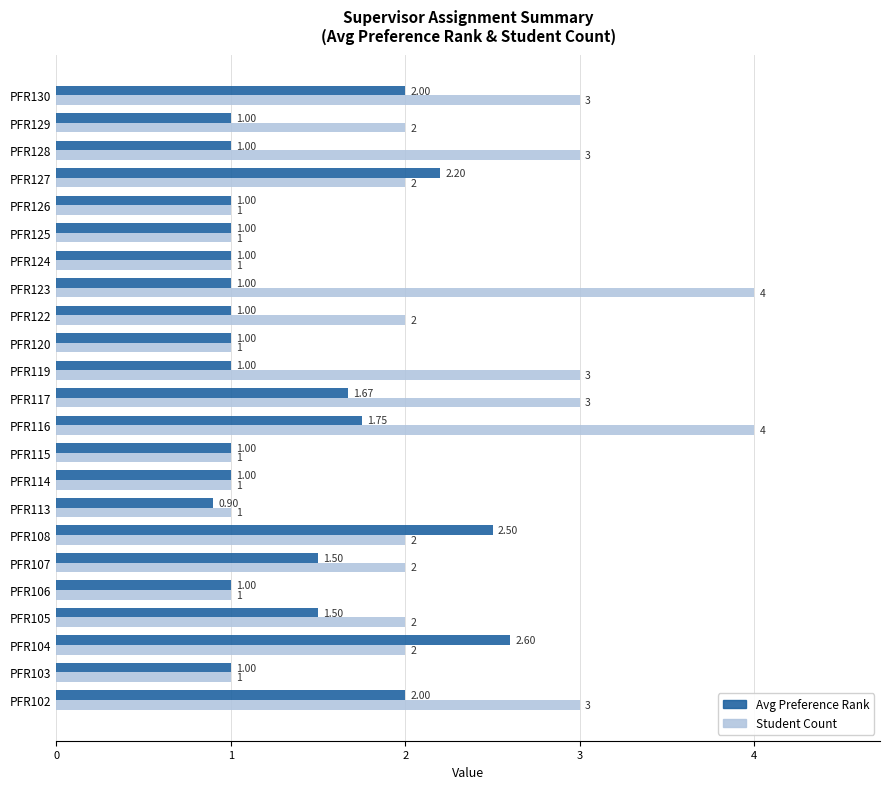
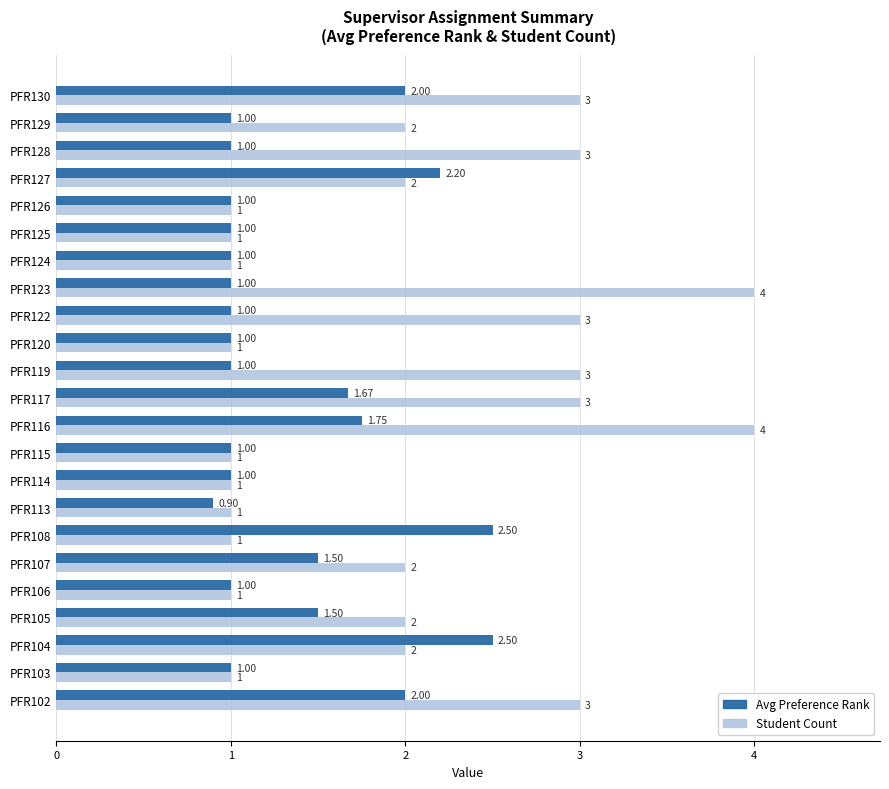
  {
    "Avg Preference Rank": {
      "PFR130": 2.00,
      "PFR129": 1.00,
      "PFR128": 1.00,
      "PFR127": 2.20,
      "PFR126": 1.00,
      "PFR125": 1.00,
      "PFR124": 1.00,
      "PFR123": 1.00,
      "PFR122": 1.00,
      "PFR120": 1.00,
      "PFR119": 1.00,
      "PFR117": 1.67,
      "PFR116": 1.75,
      "PFR115": 1.00,
      "PFR114": 1.00,
      "PFR113": 0.90,
      "PFR108": 2.50,
      "PFR107": 1.50,
      "PFR106": 1.00,
      "PFR105": 1.50,
-     "PFR104": 2.60,
+     "PFR104": 2.50,
      "PFR103": 1.00,
      "PFR102": 2.00
    },
    "Student Count": {
      "PFR130": 3,
      "PFR129": 2,
      "PFR128": 3,
      "PFR127": 2,
      "PFR126": 1,
      "PFR125": 1,
      "PFR124": 1,
      "PFR123": 4,
-     "PFR122": 2,
+     "PFR122": 3,
      "PFR120": 1,
      "PFR119": 3,
      "PFR117": 3,
      "PFR116": 4,
      "PFR115": 1,
      "PFR114": 1,
      "PFR113": 1,
-     "PFR108": 2,
+     "PFR108": 1,
      "PFR107": 2,
      "PFR106": 1,
      "PFR105": 2,
      "PFR104": 2,
      "PFR103": 1,
      "PFR102": 3
    }
  }
